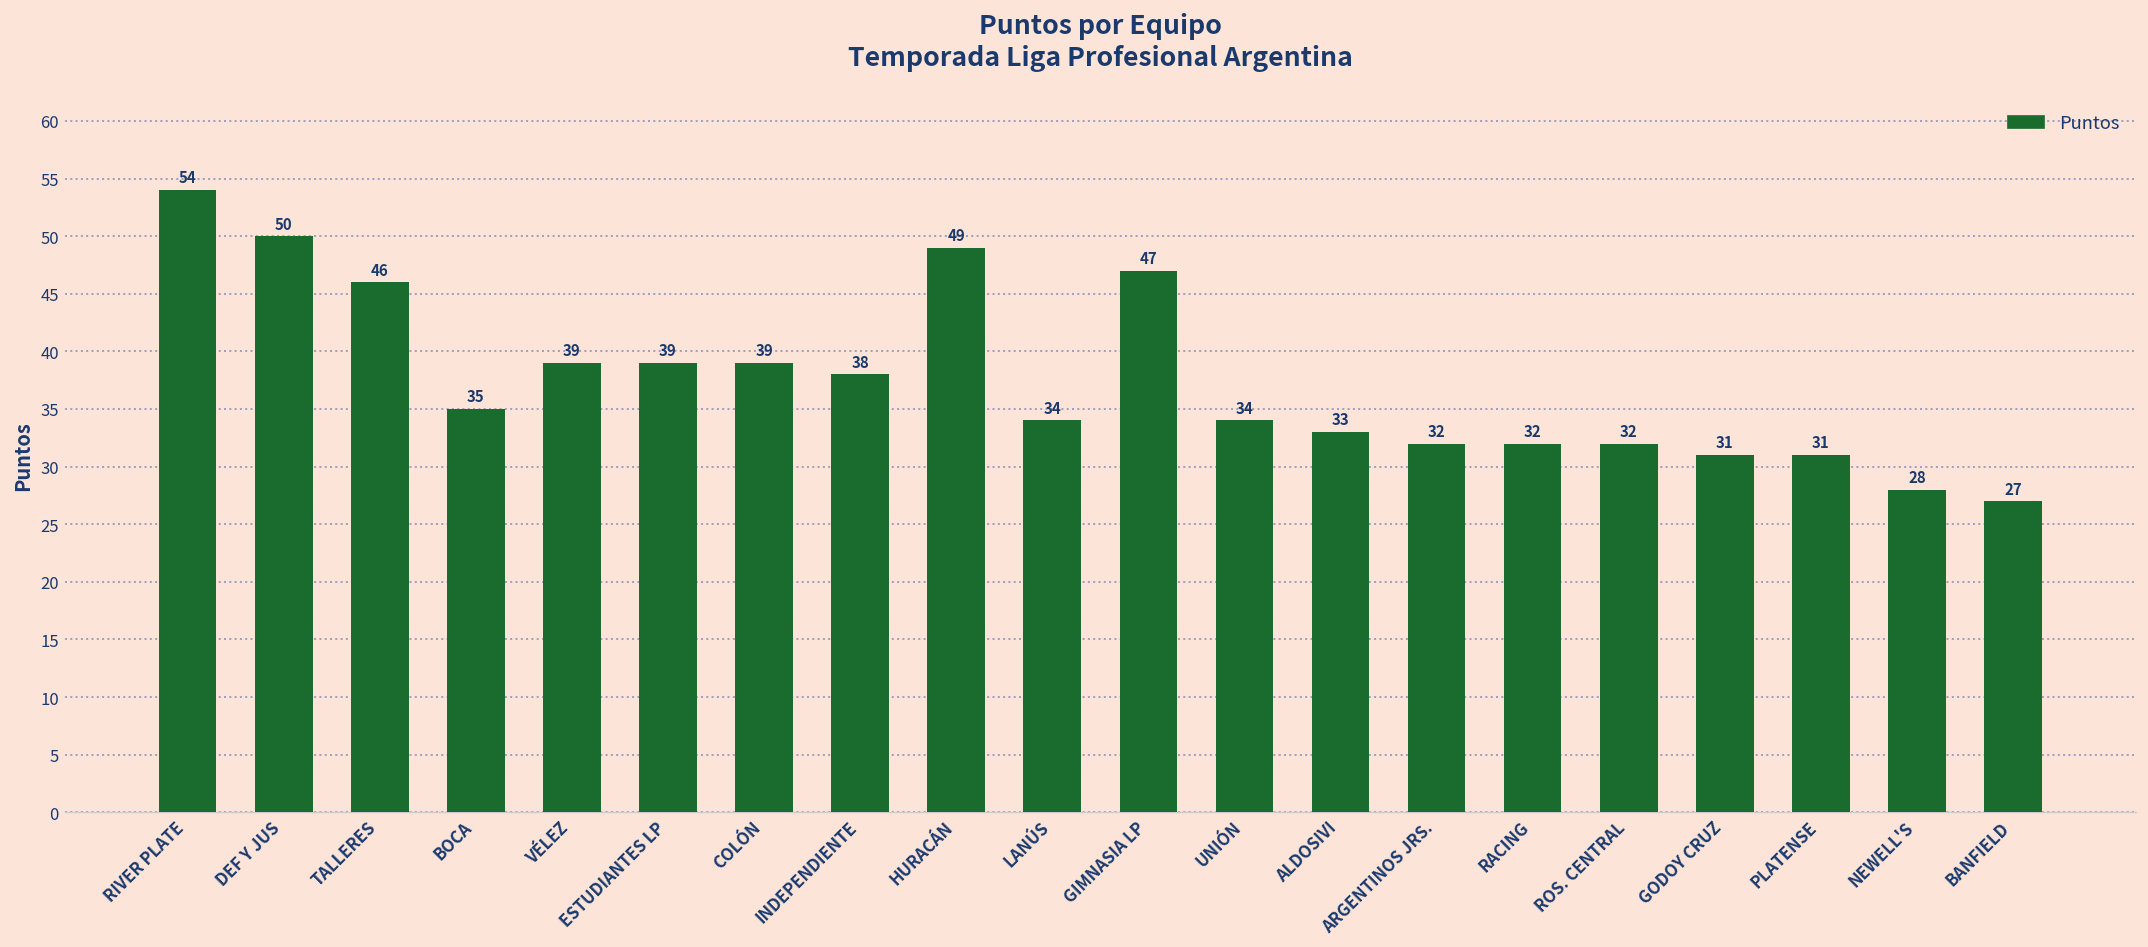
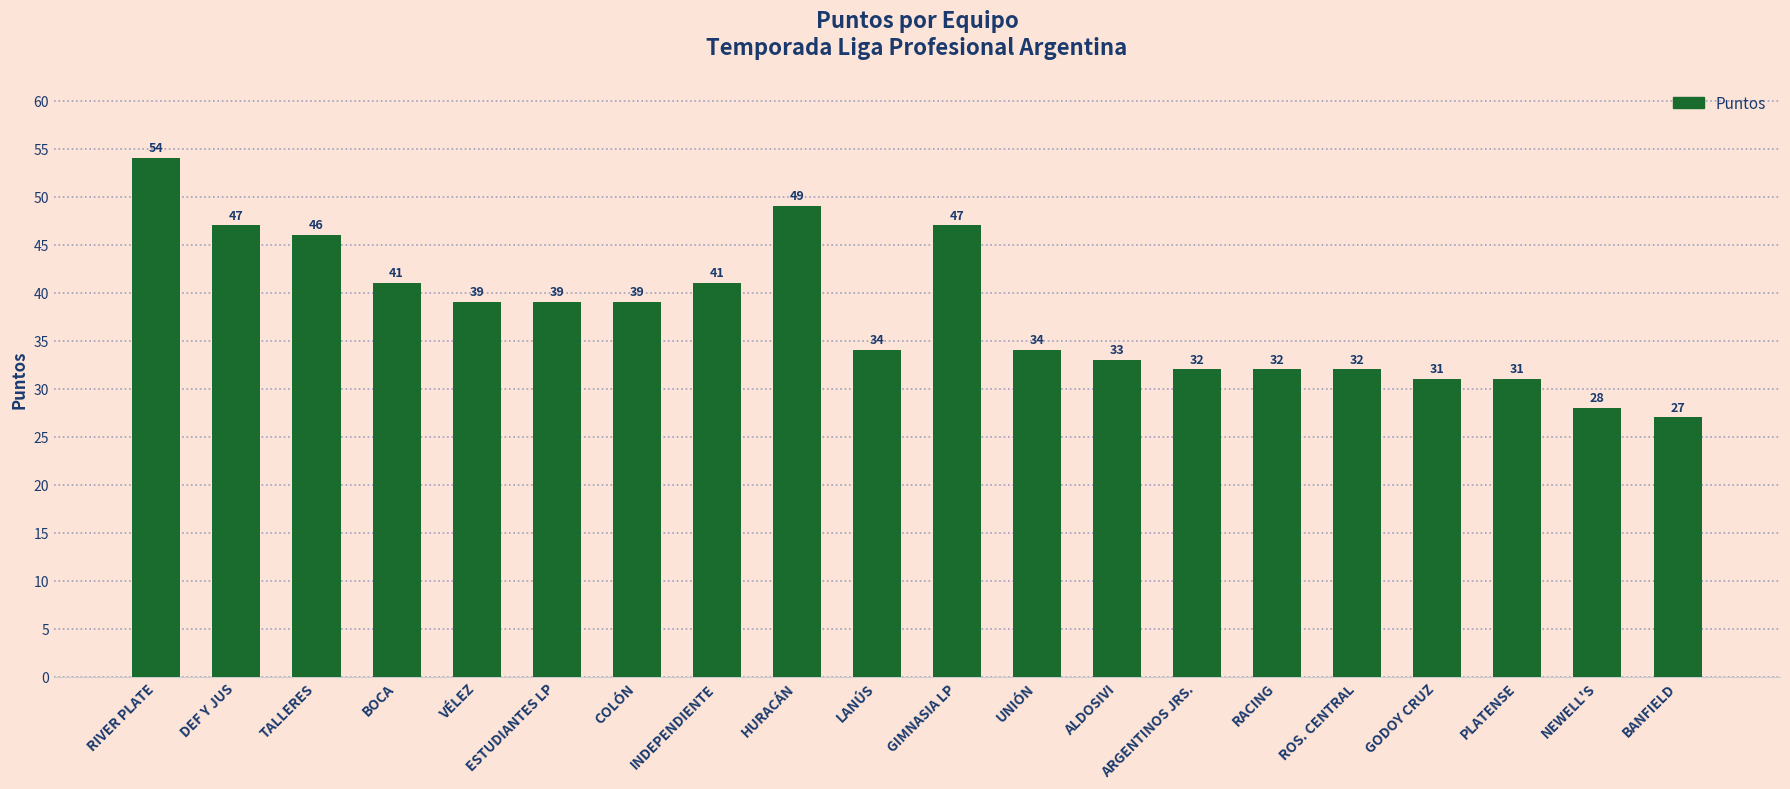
  {
    "RIVER PLATE": 54,
-   "DEF Y JUS": 50,
+   "DEF Y JUS": 47,
    "TALLERES": 46,
-   "BOCA": 35,
+   "BOCA": 41,
    "VÉLEZ": 39,
    "ESTUDIANTES LP": 39,
    "COLÓN": 39,
-   "INDEPENDIENTE": 38,
+   "INDEPENDIENTE": 41,
    "HURACÁN": 49,
    "LANÚS": 34,
    "GIMNASIA LP": 47,
    "UNIÓN": 34,
    "ALDOSIVI": 33,
    "ARGENTINOS JRS.": 32,
    "RACING": 32,
    "ROS. CENTRAL": 32,
    "GODOY CRUZ": 31,
    "PLATENSE": 31,
    "NEWELL'S": 28,
    "BANFIELD": 27
  }
